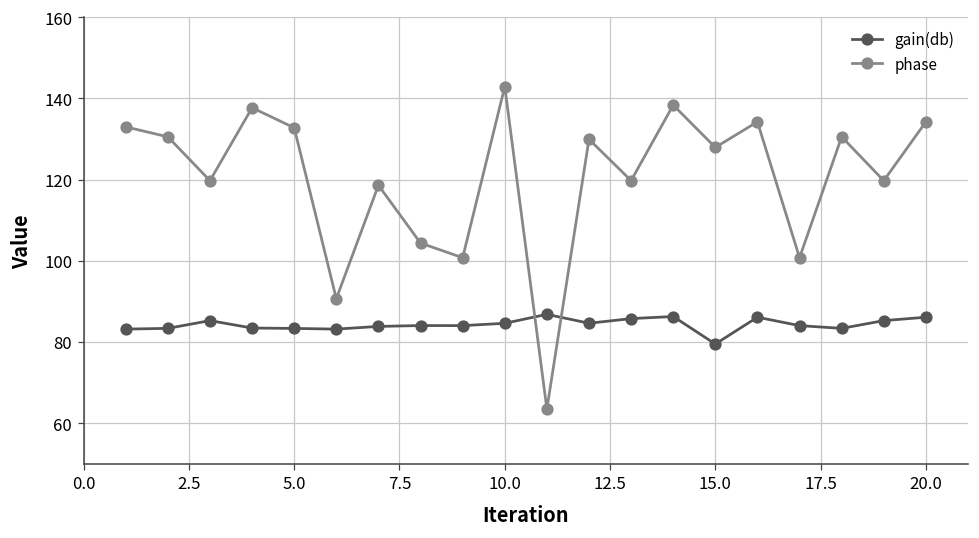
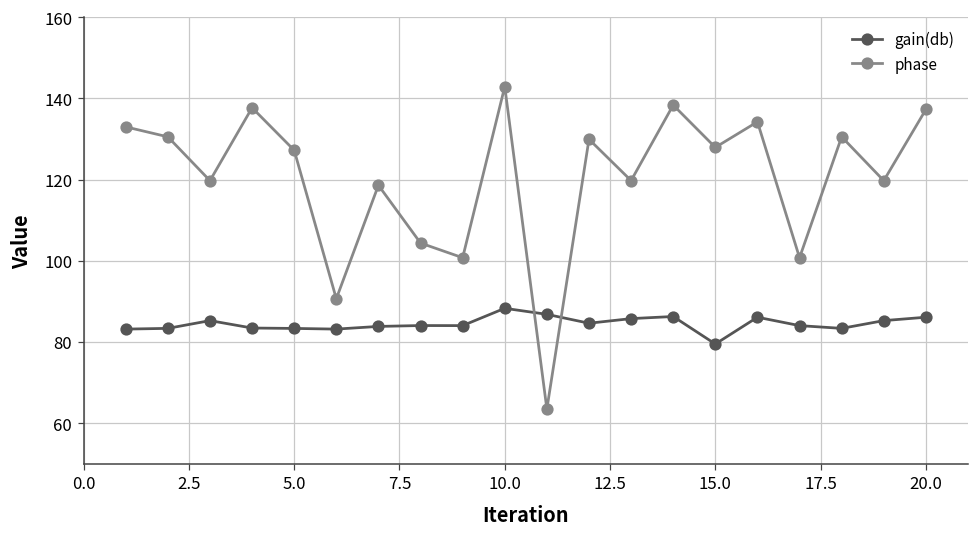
  {
    "gain(db)": {
      "5.0": 83,
-     "10.0": 85,
+     "10.0": 88,
      "15.0": 79,
      "20.0": 86
    },
    "phase": {
-     "5.0": 133,
+     "5.0": 127,
      "10.0": 143,
      "15.0": 128,
-     "20.0": 134
+     "20.0": 137
    }
  }
